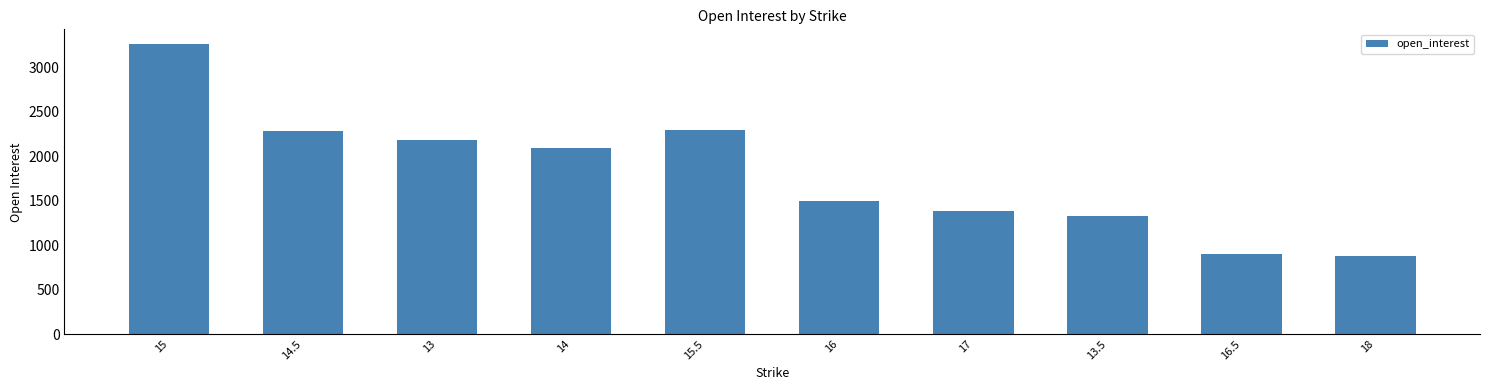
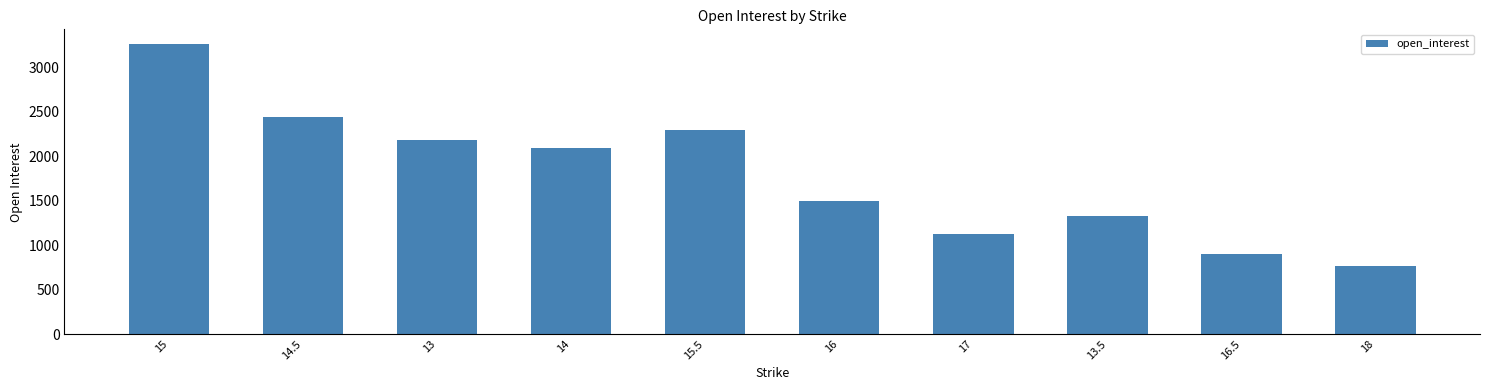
  {
    "15": 3300,
-   "14.5": 2300,
+   "14.5": 2400,
    "13": 2200,
    "14": 2100,
    "15.5": 2300,
    "16": 1500,
-   "17": 1400,
+   "17": 1100,
    "13.5": 1300,
    "16.5": 900,
-   "18": 900
+   "18": 800
  }
